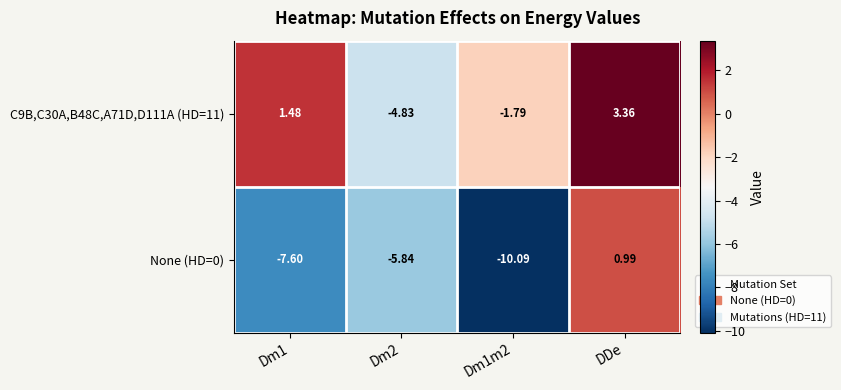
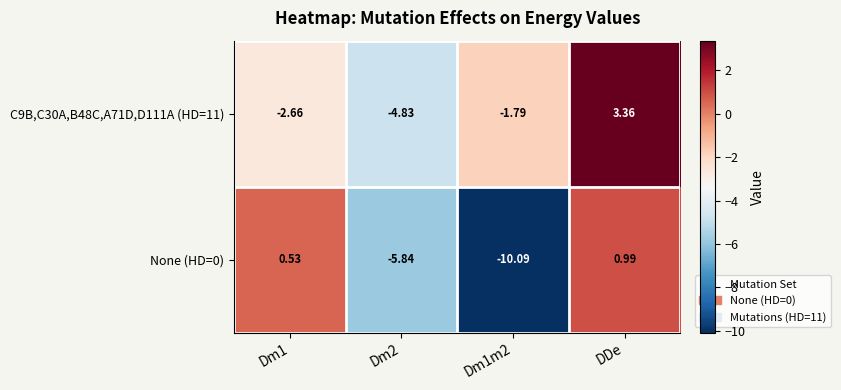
  {
    "C9B,C30A,B48C,A71D,D111A (HD=11)": {
-     "Dm1": 1.48,
+     "Dm1": -2.66,
      "Dm2": -4.83,
      "Dm1m2": -1.79,
      "DDe": 3.36
    },
    "None (HD=0)": {
-     "Dm1": -7.60,
+     "Dm1": 0.53,
      "Dm2": -5.84,
      "Dm1m2": -10.09,
      "DDe": 0.99
    }
  }
